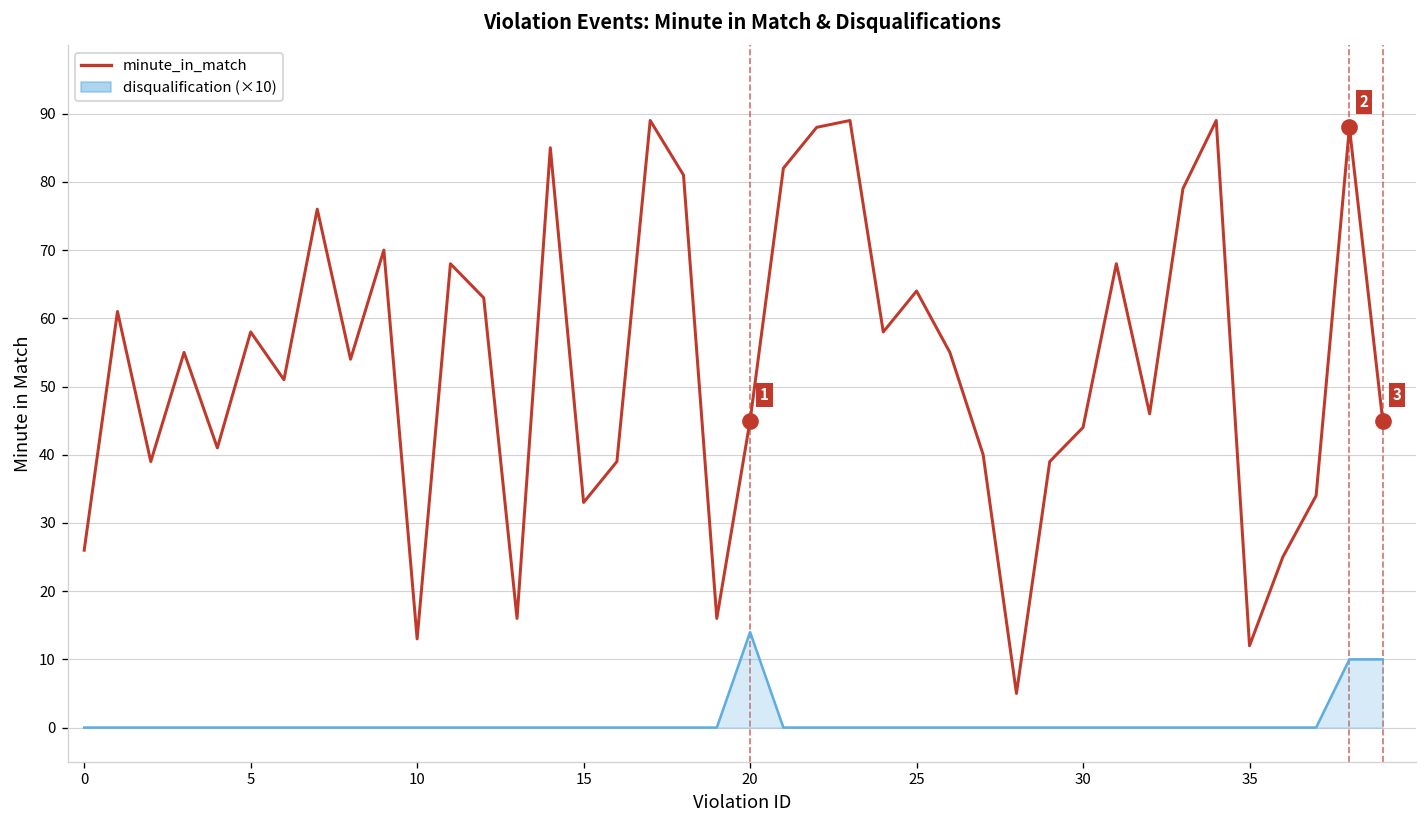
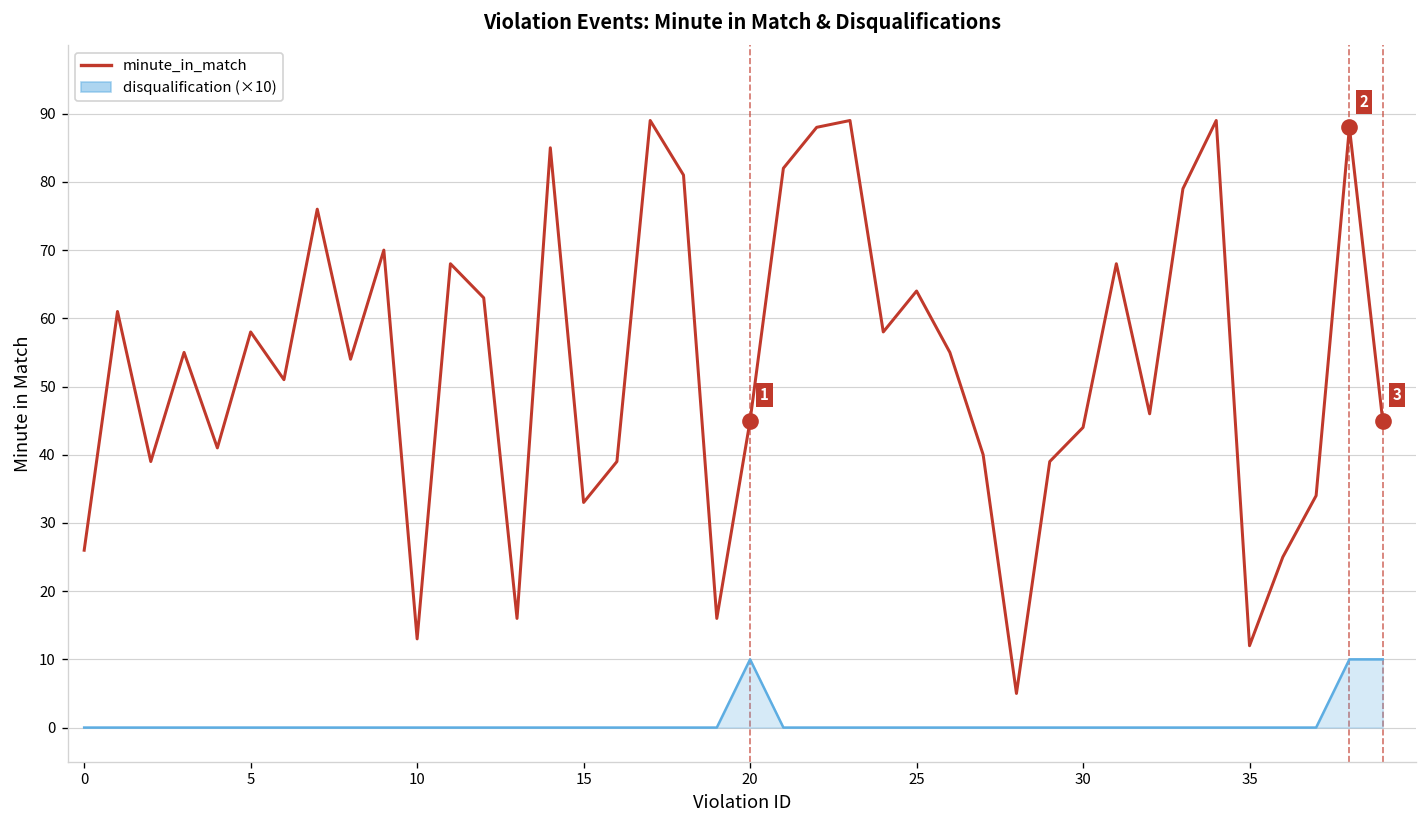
  {
    "disqualification (×10)": {
      "0": 0,
      "5": 0,
      "10": 0,
      "15": 0,
-     "20": 14,
+     "20": 10,
      "25": 0,
      "30": 0,
      "35": 0
    }
  }
